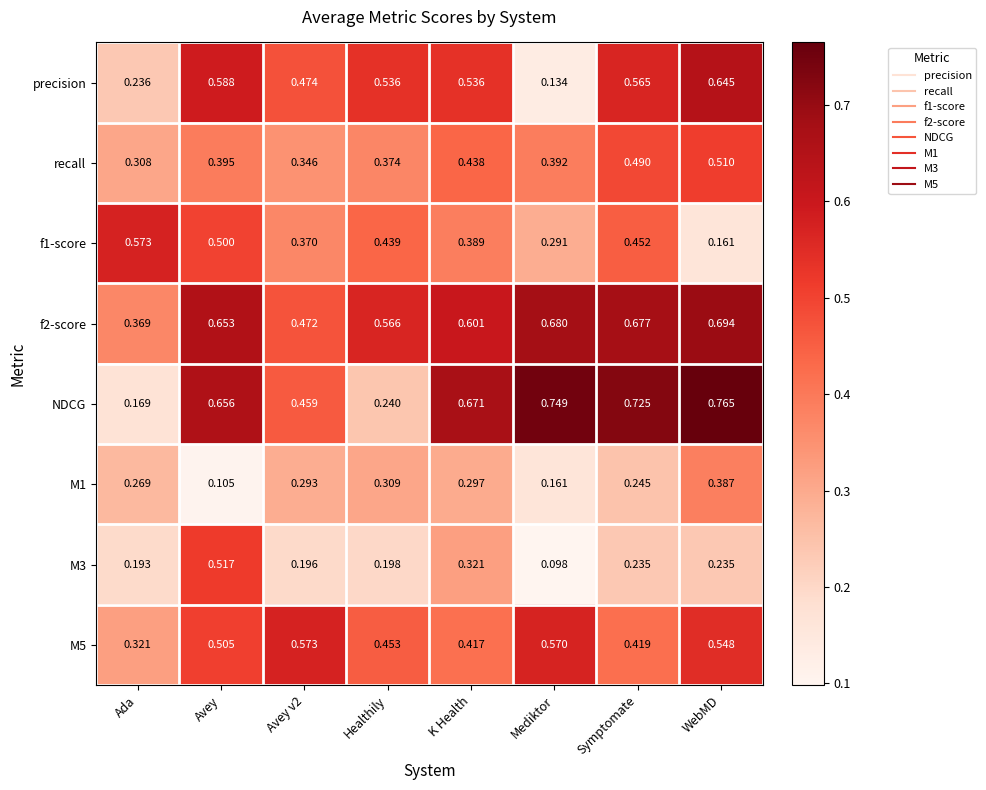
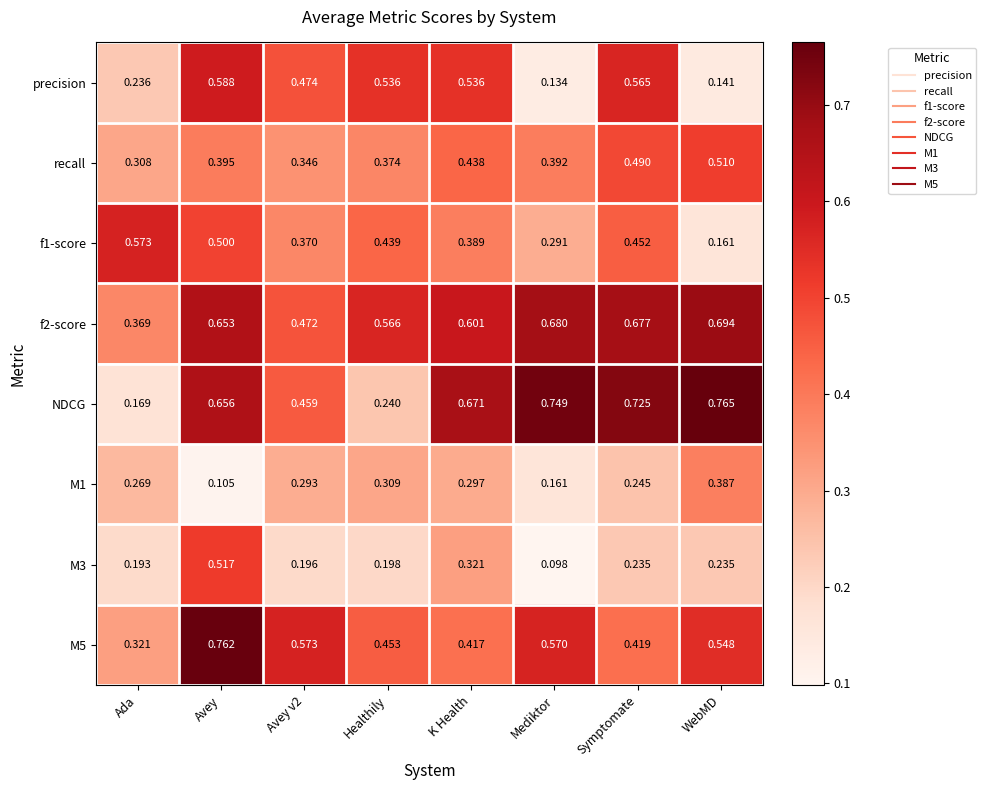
  {
    "precision": {
      "Ada": 0.236,
      "Avey": 0.588,
      "Avey v2": 0.474,
      "Healthily": 0.536,
      "K Health": 0.536,
      "Mediktor": 0.134,
      "Symptomate": 0.565,
-     "WebMD": 0.645
+     "WebMD": 0.141
    },
    "recall": {
      "Ada": 0.308,
      "Avey": 0.395,
      "Avey v2": 0.346,
      "Healthily": 0.374,
      "K Health": 0.438,
      "Mediktor": 0.392,
      "Symptomate": 0.490,
      "WebMD": 0.510
    },
    "f1-score": {
      "Ada": 0.573,
      "Avey": 0.500,
      "Avey v2": 0.370,
      "Healthily": 0.439,
      "K Health": 0.389,
      "Mediktor": 0.291,
      "Symptomate": 0.452,
      "WebMD": 0.161
    },
    "f2-score": {
      "Ada": 0.369,
      "Avey": 0.653,
      "Avey v2": 0.472,
      "Healthily": 0.566,
      "K Health": 0.601,
      "Mediktor": 0.680,
      "Symptomate": 0.677,
      "WebMD": 0.694
    },
    "NDCG": {
      "Ada": 0.169,
      "Avey": 0.656,
      "Avey v2": 0.459,
      "Healthily": 0.240,
      "K Health": 0.671,
      "Mediktor": 0.749,
      "Symptomate": 0.725,
      "WebMD": 0.765
    },
    "M1": {
      "Ada": 0.269,
      "Avey": 0.105,
      "Avey v2": 0.293,
      "Healthily": 0.309,
      "K Health": 0.297,
      "Mediktor": 0.161,
      "Symptomate": 0.245,
      "WebMD": 0.387
    },
    "M3": {
      "Ada": 0.193,
      "Avey": 0.517,
      "Avey v2": 0.196,
      "Healthily": 0.198,
      "K Health": 0.321,
      "Mediktor": 0.098,
      "Symptomate": 0.235,
      "WebMD": 0.235
    },
    "M5": {
      "Ada": 0.321,
-     "Avey": 0.505,
+     "Avey": 0.762,
      "Avey v2": 0.573,
      "Healthily": 0.453,
      "K Health": 0.417,
      "Mediktor": 0.570,
      "Symptomate": 0.419,
      "WebMD": 0.548
    }
  }
